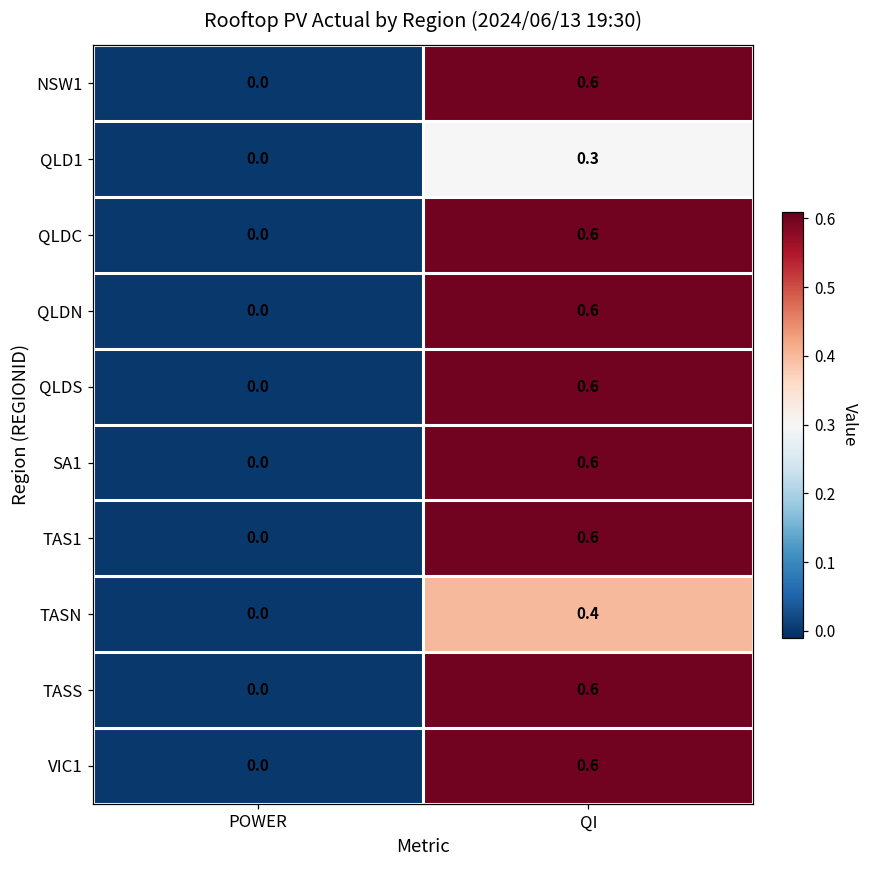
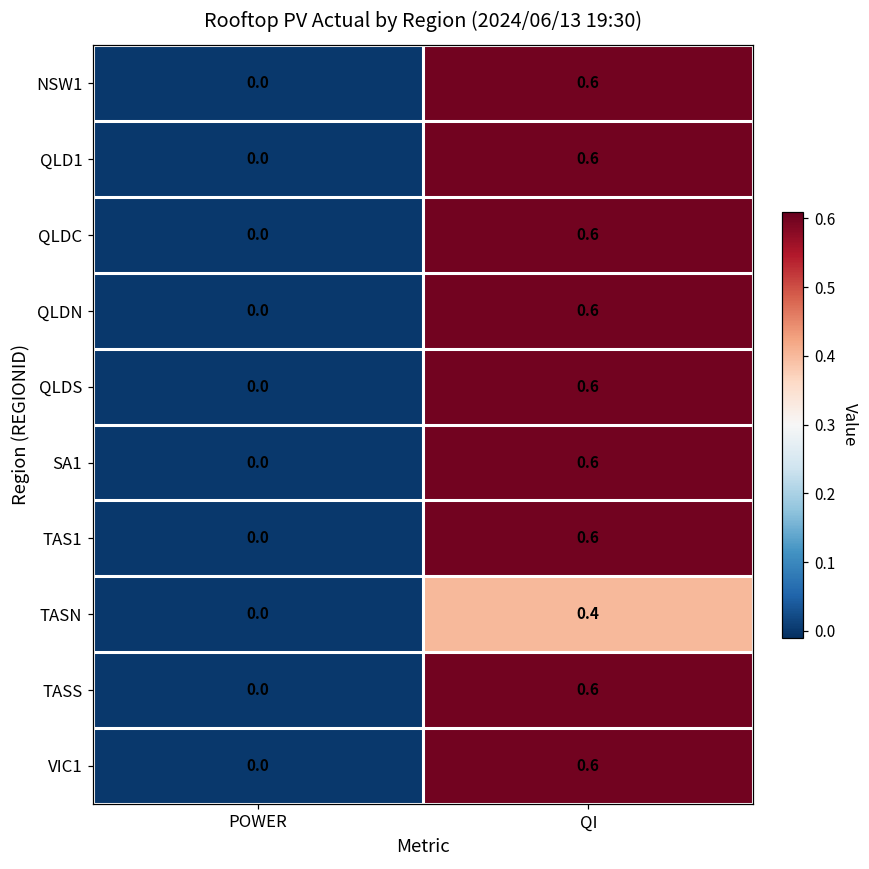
  {
    "NSW1": {
      "POWER": 0.0,
      "QI": 0.6
    },
    "QLD1": {
      "POWER": 0.0,
-     "QI": 0.3
+     "QI": 0.6
    },
    "QLDC": {
      "POWER": 0.0,
      "QI": 0.6
    },
    "QLDN": {
      "POWER": 0.0,
      "QI": 0.6
    },
    "QLDS": {
      "POWER": 0.0,
      "QI": 0.6
    },
    "SA1": {
      "POWER": 0.0,
      "QI": 0.6
    },
    "TAS1": {
      "POWER": 0.0,
      "QI": 0.6
    },
    "TASN": {
      "POWER": 0.0,
      "QI": 0.4
    },
    "TASS": {
      "POWER": 0.0,
      "QI": 0.6
    },
    "VIC1": {
      "POWER": 0.0,
      "QI": 0.6
    }
  }
